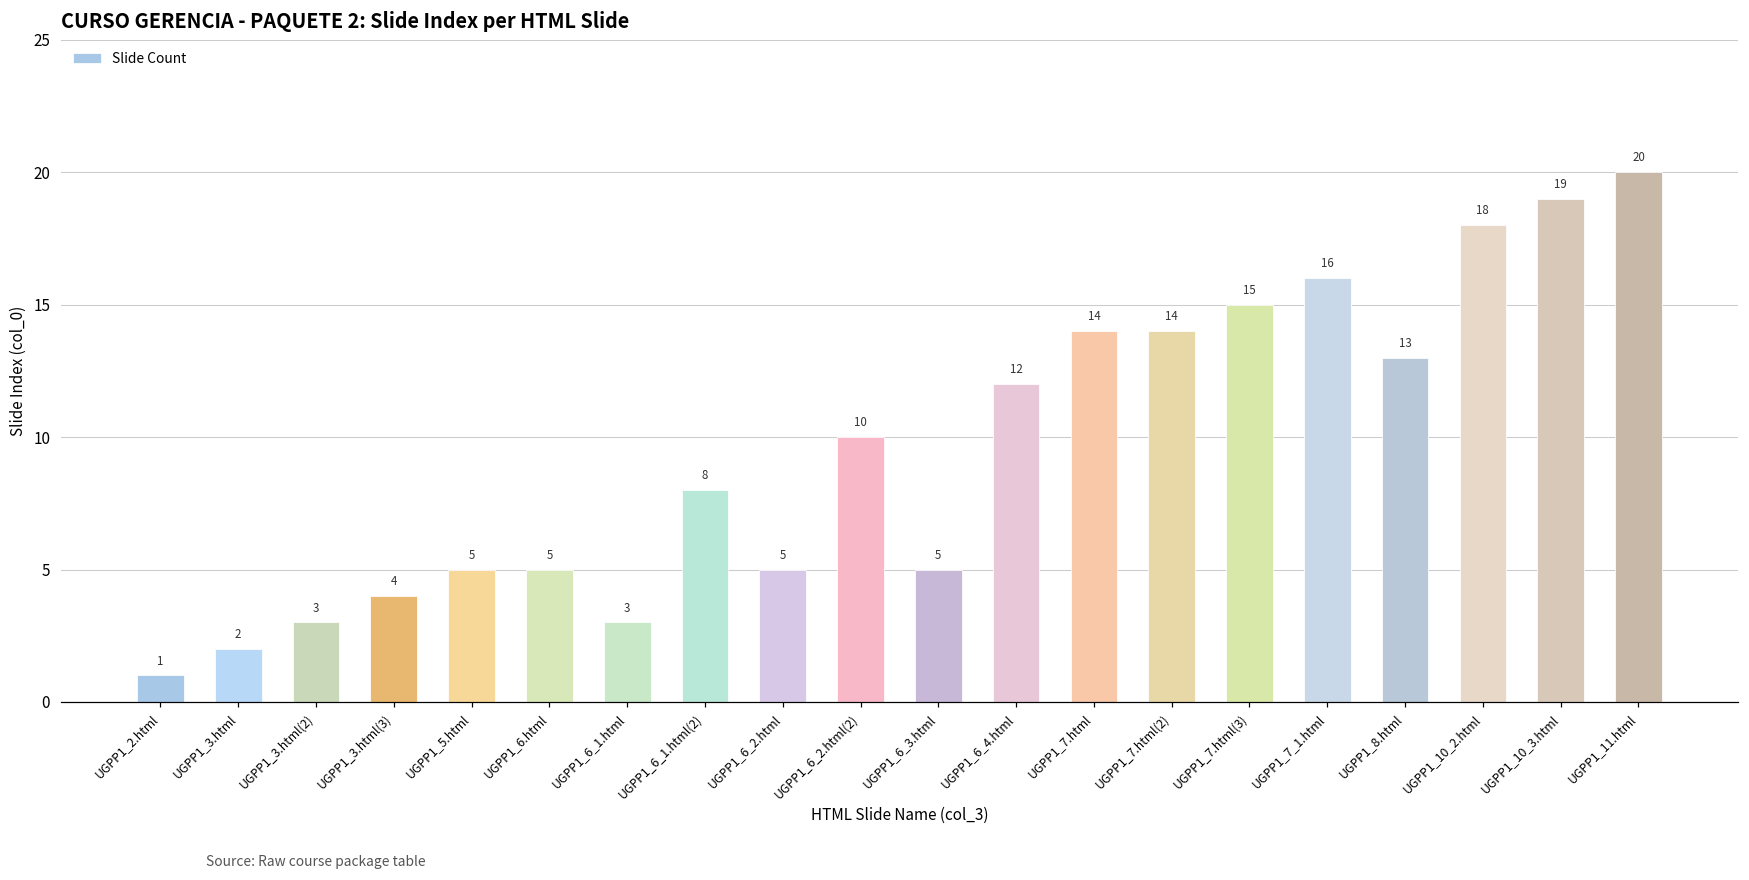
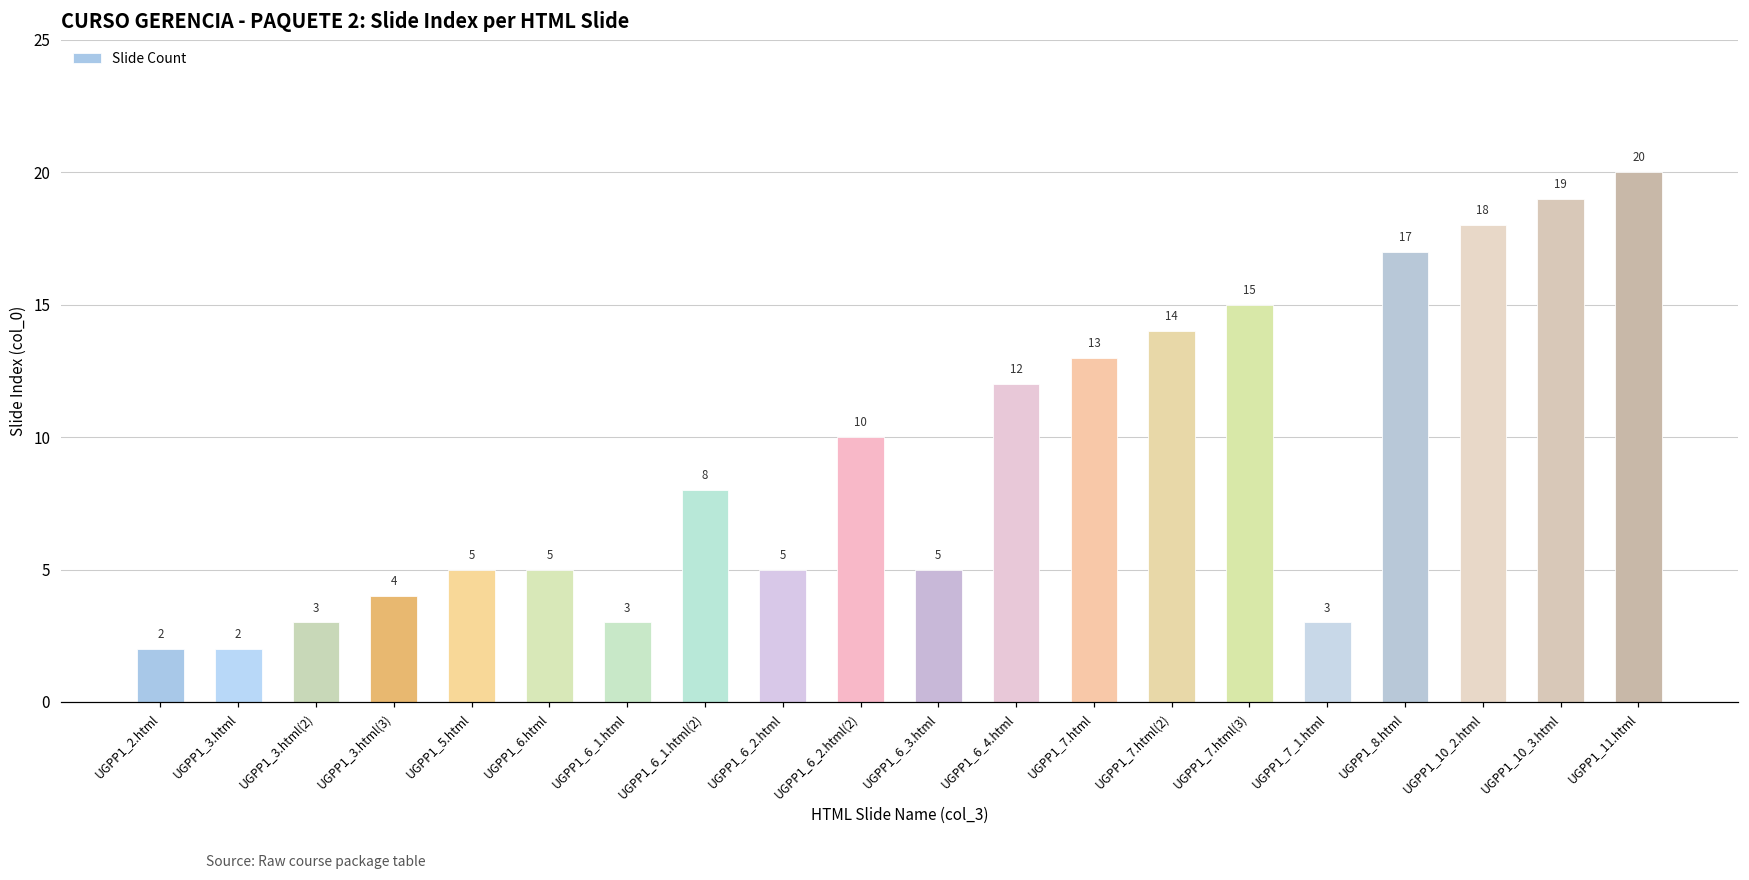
  {
-   "UGPP1_2.html": 1,
+   "UGPP1_2.html": 2,
    "UGPP1_3.html": 2,
    "UGPP1_3.html(2)": 3,
    "UGPP1_3.html(3)": 4,
    "UGPP1_5.html": 5,
    "UGPP1_6.html": 5,
    "UGPP1_6_1.html": 3,
    "UGPP1_6_1.html(2)": 8,
    "UGPP1_6_2.html": 5,
    "UGPP1_6_2.html(2)": 10,
    "UGPP1_6_3.html": 5,
    "UGPP1_6_4.html": 12,
-   "UGPP1_7.html": 14,
+   "UGPP1_7.html": 13,
    "UGPP1_7.html(2)": 14,
    "UGPP1_7.html(3)": 15,
-   "UGPP1_7_1.html": 16,
-   "UGPP1_8.html": 13,
+   "UGPP1_7_1.html": 3,
+   "UGPP1_8.html": 17,
    "UGPP1_10_2.html": 18,
    "UGPP1_10_3.html": 19,
    "UGPP1_11.html": 20
  }
